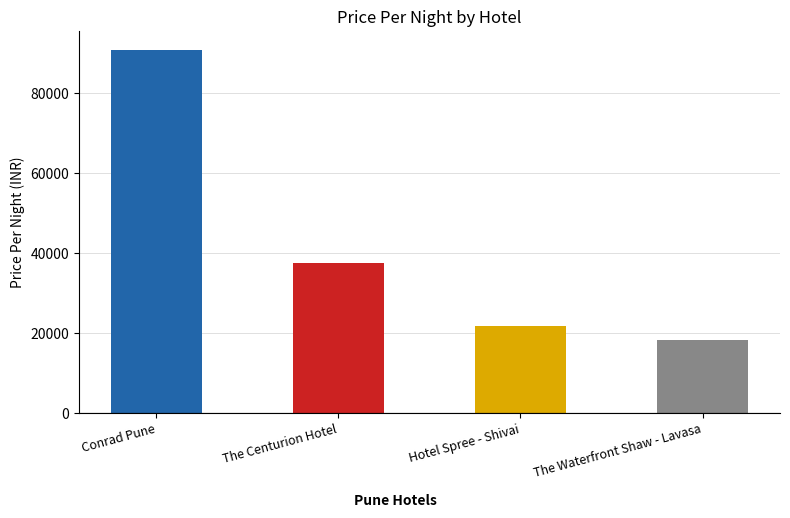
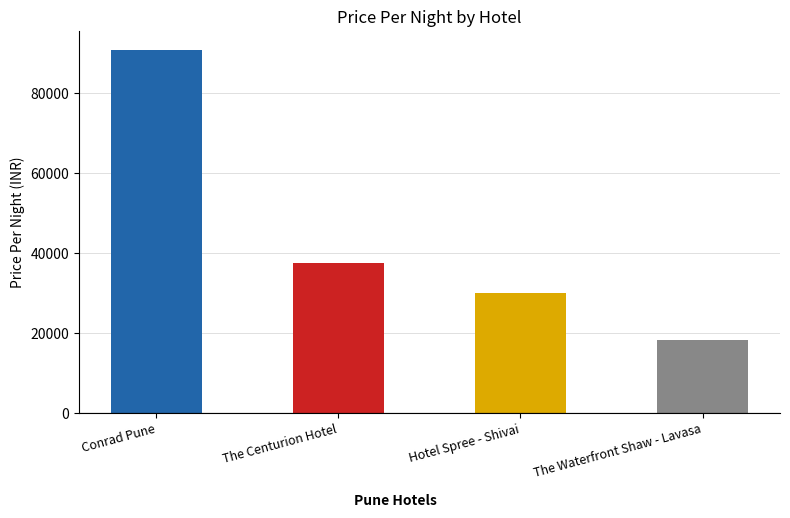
  {
    "Conrad Pune": 91000,
    "The Centurion Hotel": 38000,
-   "Hotel Spree - Shivai": 22000,
+   "Hotel Spree - Shivai": 30000,
    "The Waterfront Shaw - Lavasa": 18000
  }
